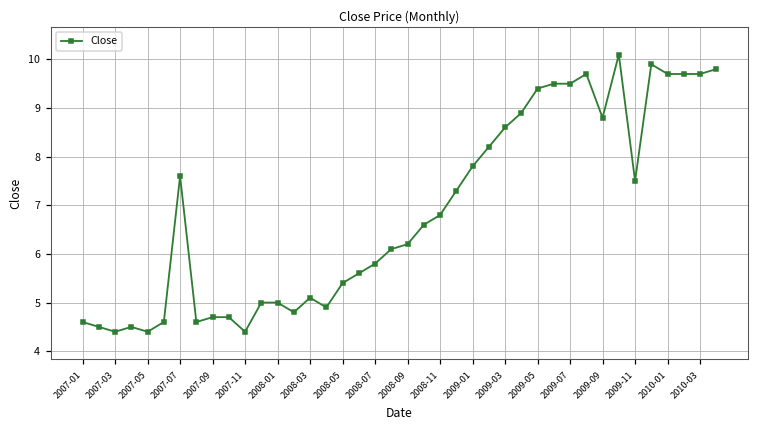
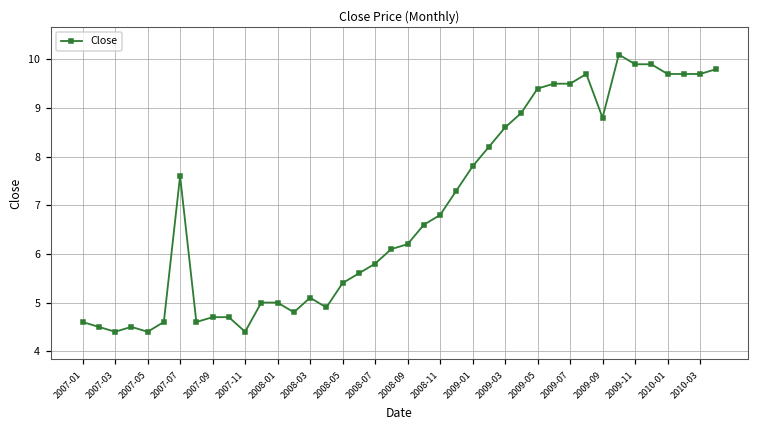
  {
    "2007-01": 4.6,
    "2007-03": 4.4,
    "2007-05": 4.4,
    "2007-07": 7.6,
    "2007-09": 4.7,
    "2007-11": 4.4,
    "2008-01": 5.0,
    "2008-03": 5.1,
    "2008-05": 5.4,
    "2008-07": 5.8,
    "2008-09": 6.2,
    "2008-11": 6.8,
    "2009-01": 7.8,
    "2009-03": 8.6,
    "2009-05": 9.4,
    "2009-07": 9.5,
    "2009-09": 8.8,
-   "2009-11": 7.5,
+   "2009-11": 9.9,
    "2010-01": 9.7,
    "2010-03": 9.7
  }
